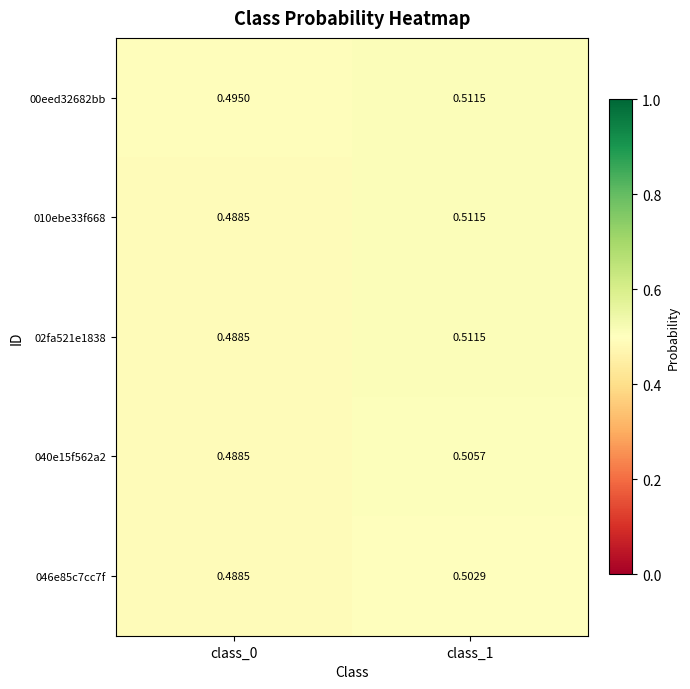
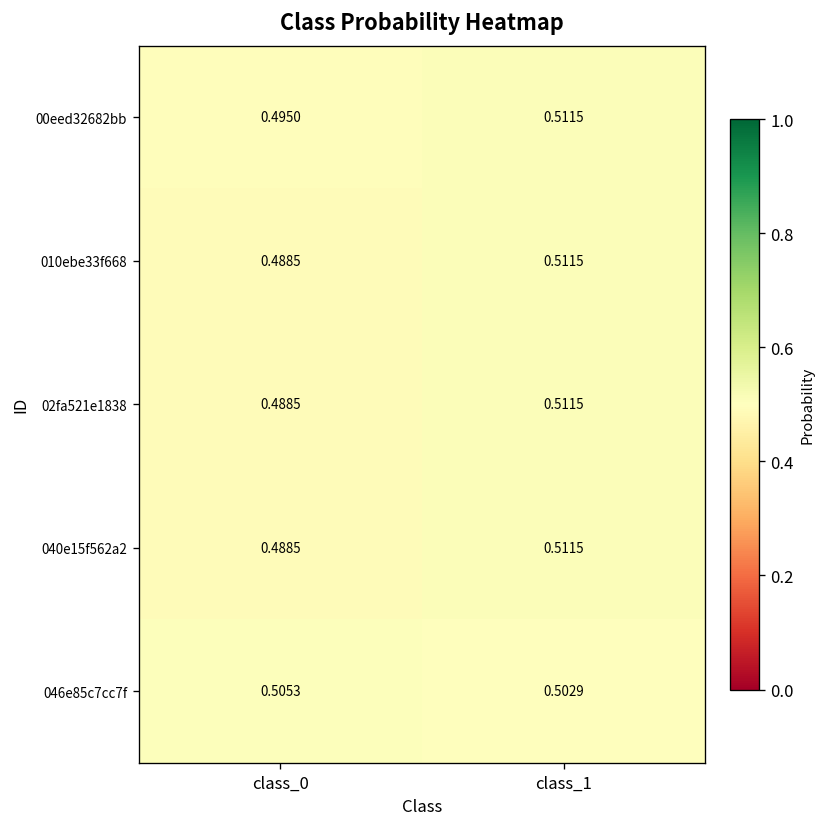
  {
    "00eed32682bb": {
      "class_0": 0.4950,
      "class_1": 0.5115
    },
    "010ebe33f668": {
      "class_0": 0.4885,
      "class_1": 0.5115
    },
    "02fa521e1838": {
      "class_0": 0.4885,
      "class_1": 0.5115
    },
    "040e15f562a2": {
      "class_0": 0.4885,
-     "class_1": 0.5057
+     "class_1": 0.5115
    },
    "046e85c7cc7f": {
-     "class_0": 0.4885,
+     "class_0": 0.5053,
      "class_1": 0.5029
    }
  }
